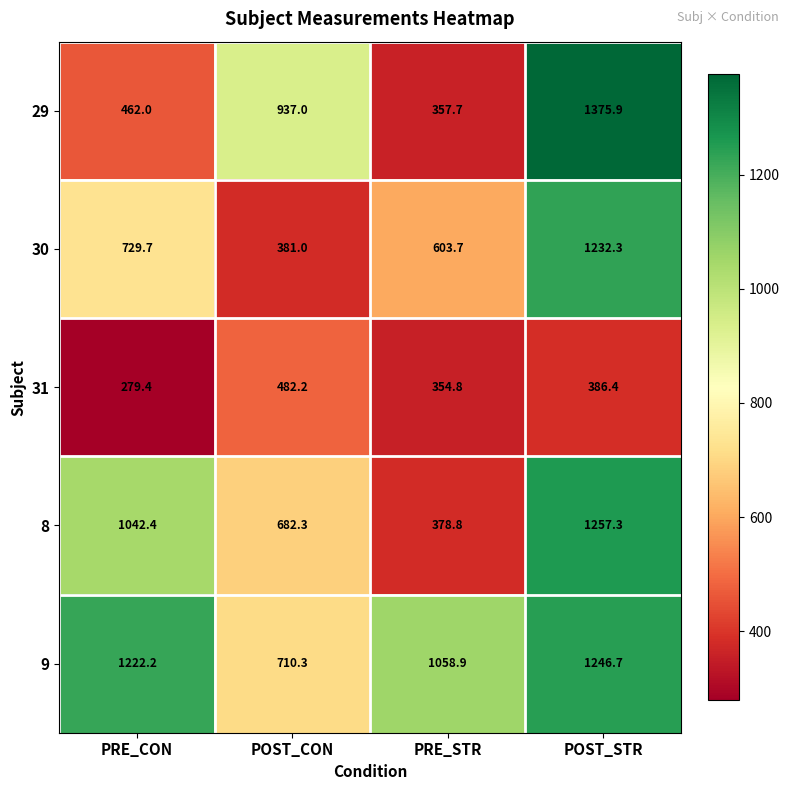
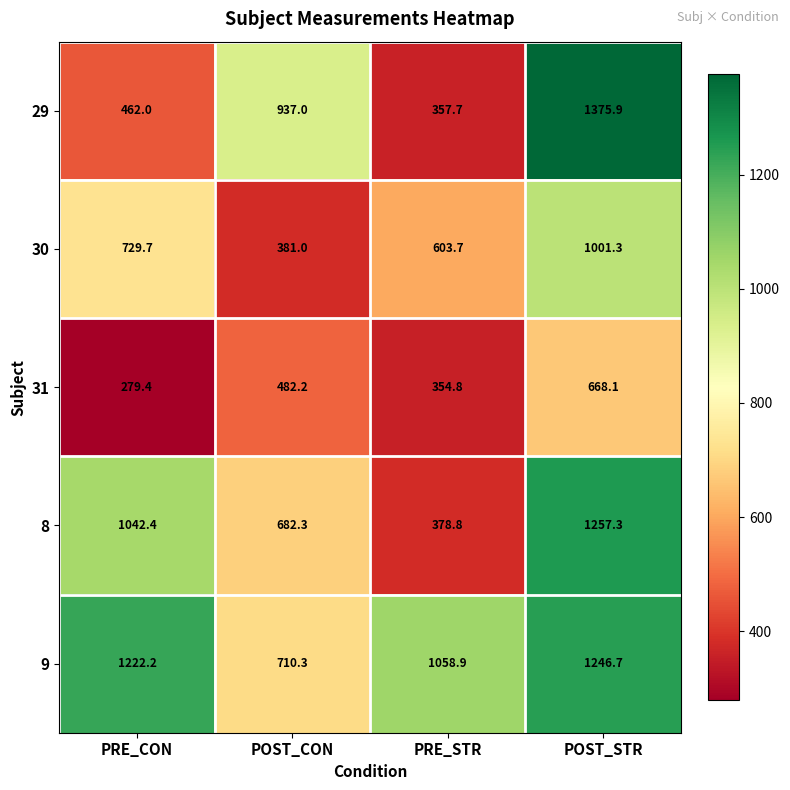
  {
    "29": {
      "PRE_CON": 462.0,
      "POST_CON": 937.0,
      "PRE_STR": 357.7,
      "POST_STR": 1375.9
    },
    "30": {
      "PRE_CON": 729.7,
      "POST_CON": 381.0,
      "PRE_STR": 603.7,
-     "POST_STR": 1232.3
+     "POST_STR": 1001.3
    },
    "31": {
      "PRE_CON": 279.4,
      "POST_CON": 482.2,
      "PRE_STR": 354.8,
-     "POST_STR": 386.4
+     "POST_STR": 668.1
    },
    "8": {
      "PRE_CON": 1042.4,
      "POST_CON": 682.3,
      "PRE_STR": 378.8,
      "POST_STR": 1257.3
    },
    "9": {
      "PRE_CON": 1222.2,
      "POST_CON": 710.3,
      "PRE_STR": 1058.9,
      "POST_STR": 1246.7
    }
  }
